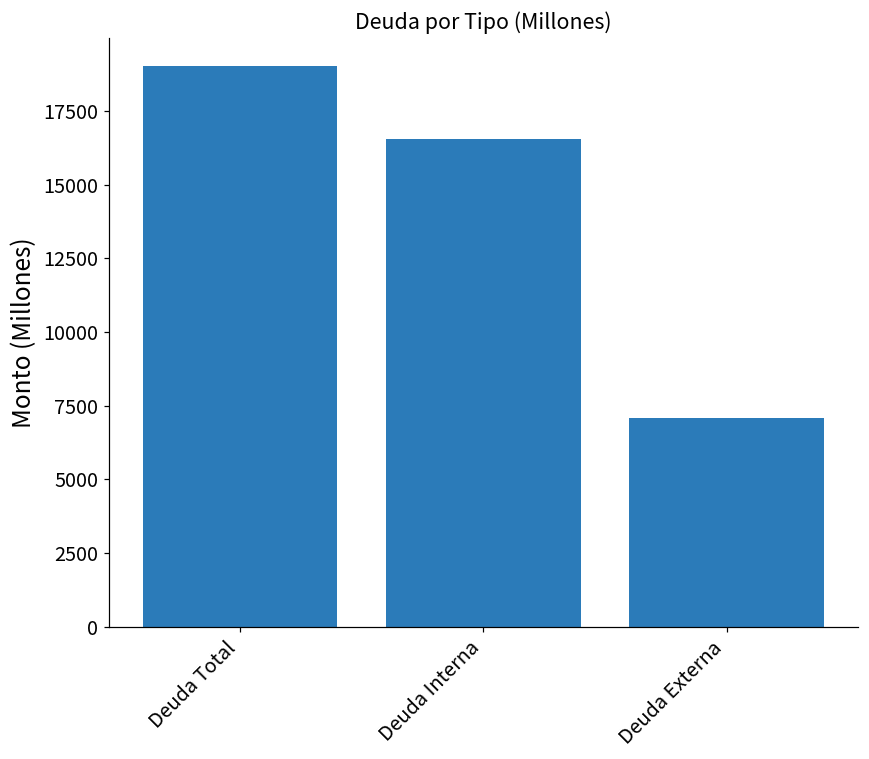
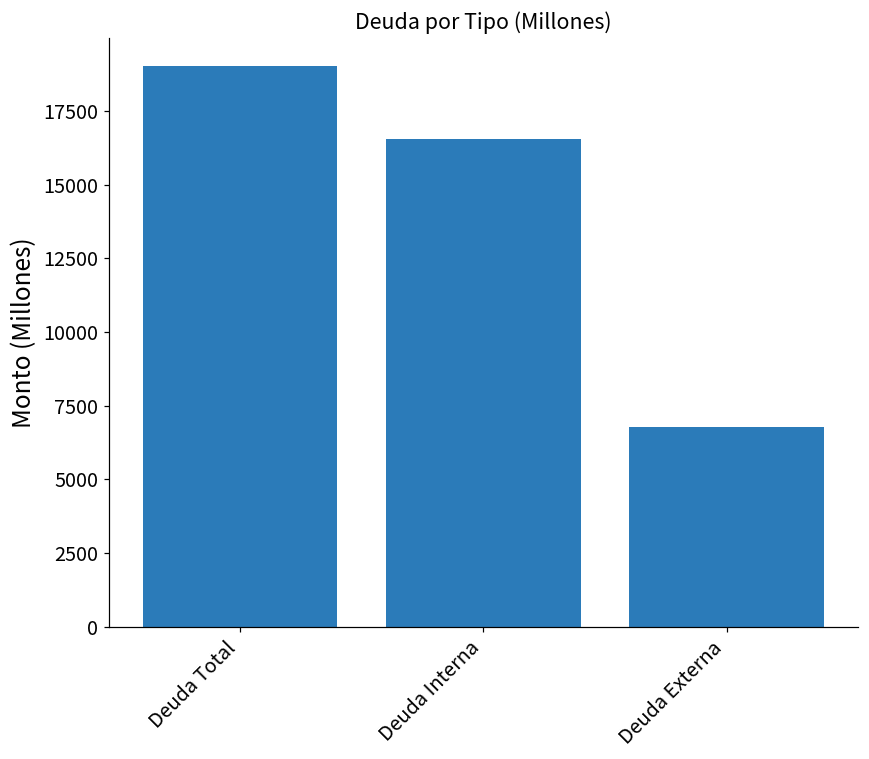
  {
    "Deuda Total": 19000,
    "Deuda Interna": 16600,
-   "Deuda Externa": 7100
+   "Deuda Externa": 6800
  }
